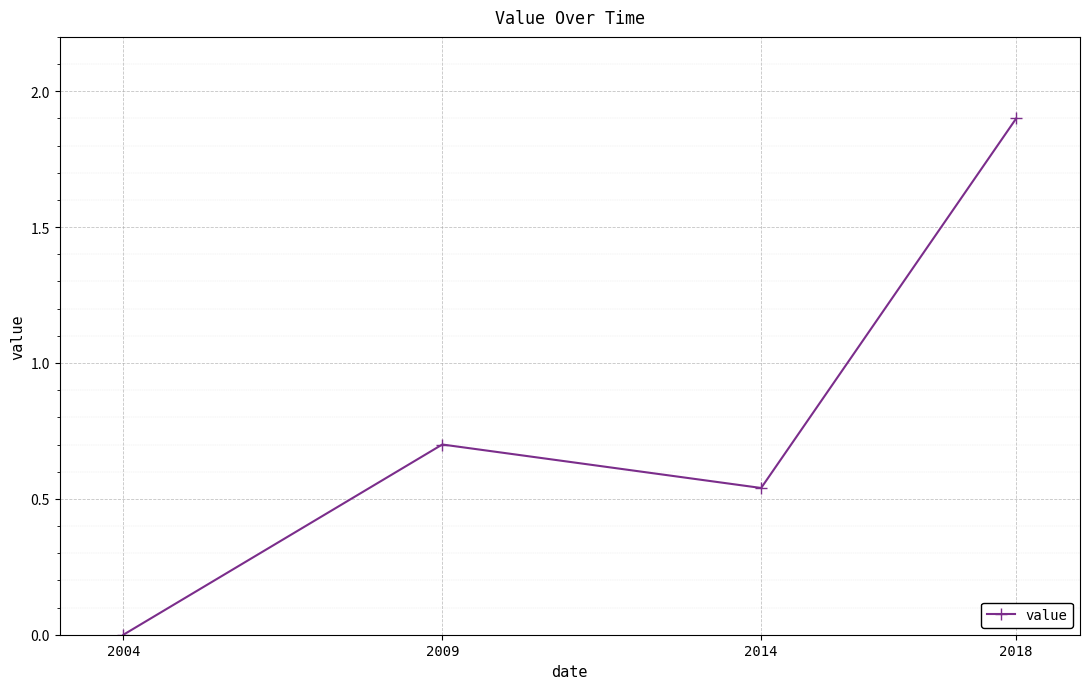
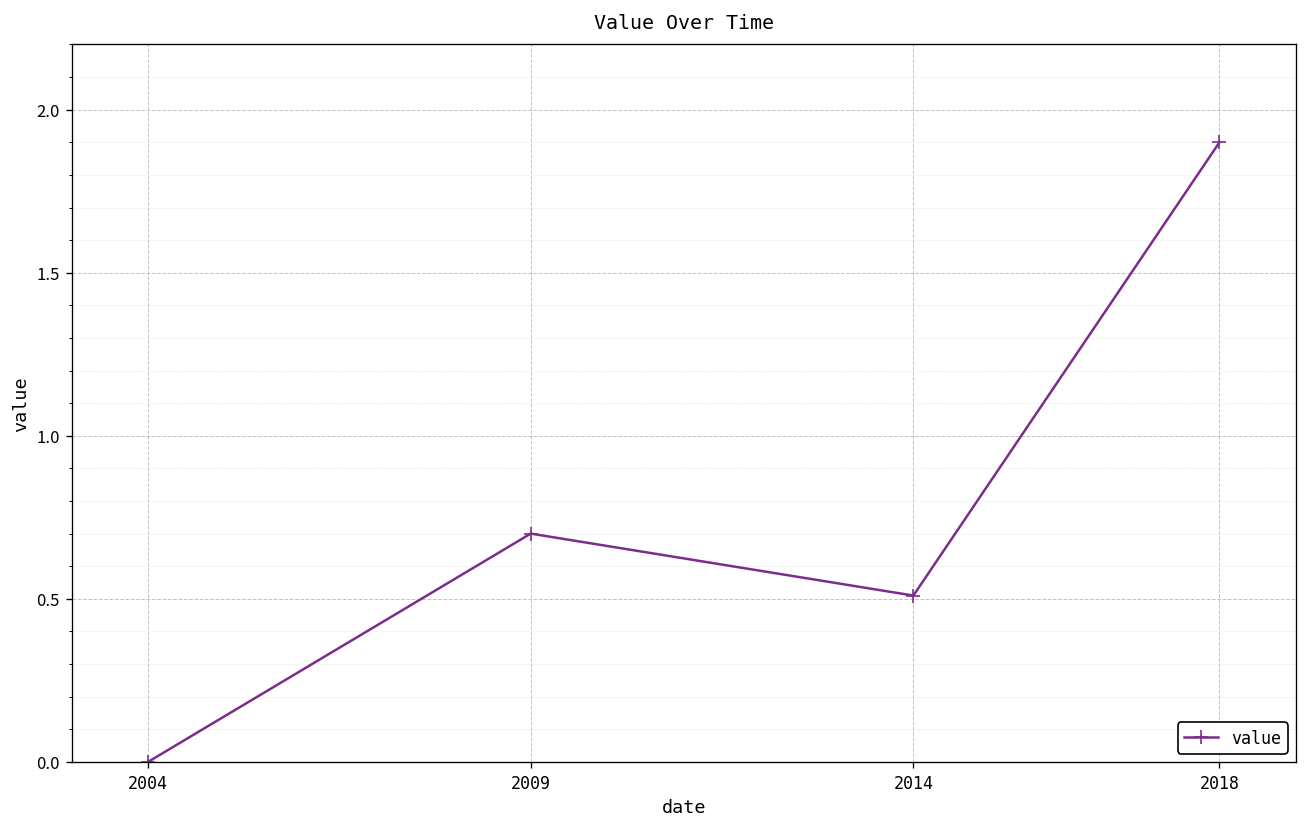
  {
    "2004": 0.00,
    "2009": 0.70,
-   "2014": 0.54,
+   "2014": 0.51,
    "2018": 1.90
  }
